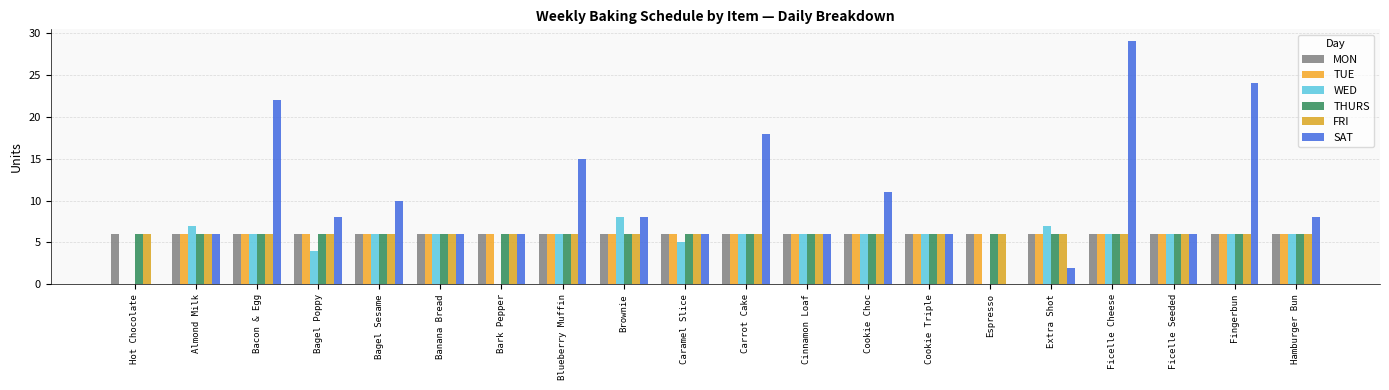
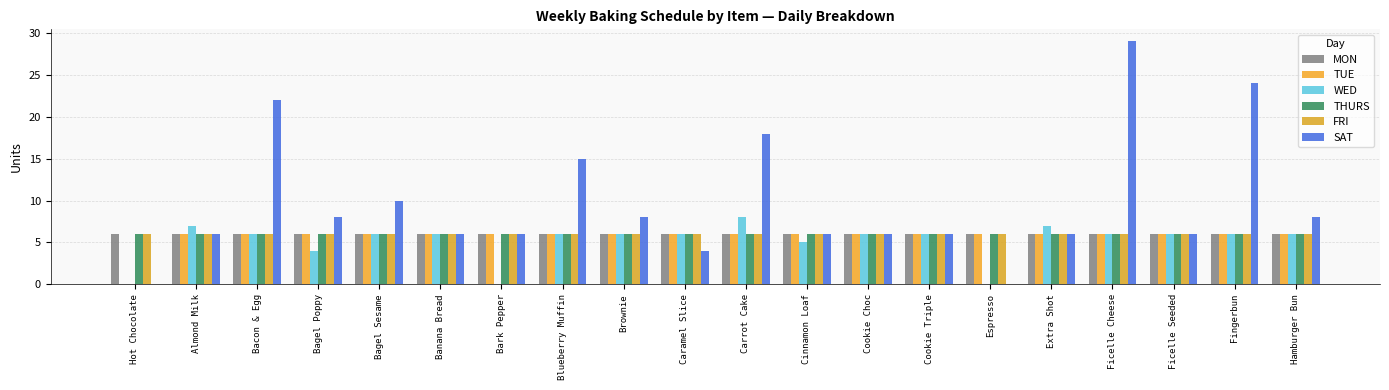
  {
    "MON": {
      "Hot Chocolate": 6,
      "Almond Milk": 6,
      "Bacon & Egg": 6,
      "Bagel Poppy": 6,
      "Bagel Sesame": 6,
      "Banana Bread": 6,
      "Bark Pepper": 6,
      "Blueberry Muffin": 6,
      "Brownie": 6,
      "Caramel Slice": 6,
      "Carrot Cake": 6,
      "Cinnamon Loaf": 6,
      "Cookie Choc": 6,
      "Cookie Triple": 6,
      "Espresso": 6,
      "Extra Shot": 6,
      "Ficelle Cheese": 6,
      "Ficelle Seeded": 6,
      "Fingerbun": 6,
      "Hamburger Bun": 6
    },
    "WED": {
      "Hot Chocolate": 0,
      "Almond Milk": 7,
      "Bacon & Egg": 6,
      "Bagel Poppy": 4,
      "Bagel Sesame": 6,
      "Banana Bread": 6,
      "Bark Pepper": 0,
      "Blueberry Muffin": 6,
-     "Brownie": 8,
-     "Caramel Slice": 5,
-     "Carrot Cake": 6,
-     "Cinnamon Loaf": 6,
+     "Brownie": 6,
+     "Caramel Slice": 6,
+     "Carrot Cake": 8,
+     "Cinnamon Loaf": 5,
      "Cookie Choc": 6,
      "Cookie Triple": 6,
      "Espresso": 0,
      "Extra Shot": 7,
      "Ficelle Cheese": 6,
      "Ficelle Seeded": 6,
      "Fingerbun": 6,
      "Hamburger Bun": 6
    },
    "THURS": {
      "Hot Chocolate": 6,
      "Almond Milk": 6,
      "Bacon & Egg": 6,
      "Bagel Poppy": 6,
      "Bagel Sesame": 6,
      "Banana Bread": 6,
      "Bark Pepper": 6,
      "Blueberry Muffin": 6,
      "Brownie": 6,
      "Caramel Slice": 6,
      "Carrot Cake": 6,
      "Cinnamon Loaf": 6,
      "Cookie Choc": 6,
      "Cookie Triple": 6,
      "Espresso": 6,
      "Extra Shot": 6,
      "Ficelle Cheese": 6,
      "Ficelle Seeded": 6,
      "Fingerbun": 6,
      "Hamburger Bun": 6
    },
    "SAT": {
      "Hot Chocolate": 0,
      "Almond Milk": 6,
      "Bacon & Egg": 22,
      "Bagel Poppy": 8,
      "Bagel Sesame": 10,
      "Banana Bread": 6,
      "Bark Pepper": 6,
      "Blueberry Muffin": 15,
      "Brownie": 8,
-     "Caramel Slice": 6,
+     "Caramel Slice": 4,
      "Carrot Cake": 18,
      "Cinnamon Loaf": 6,
-     "Cookie Choc": 11,
+     "Cookie Choc": 6,
      "Cookie Triple": 6,
      "Espresso": 0,
-     "Extra Shot": 2,
+     "Extra Shot": 6,
      "Ficelle Cheese": 29,
      "Ficelle Seeded": 6,
      "Fingerbun": 24,
      "Hamburger Bun": 8
    }
  }
